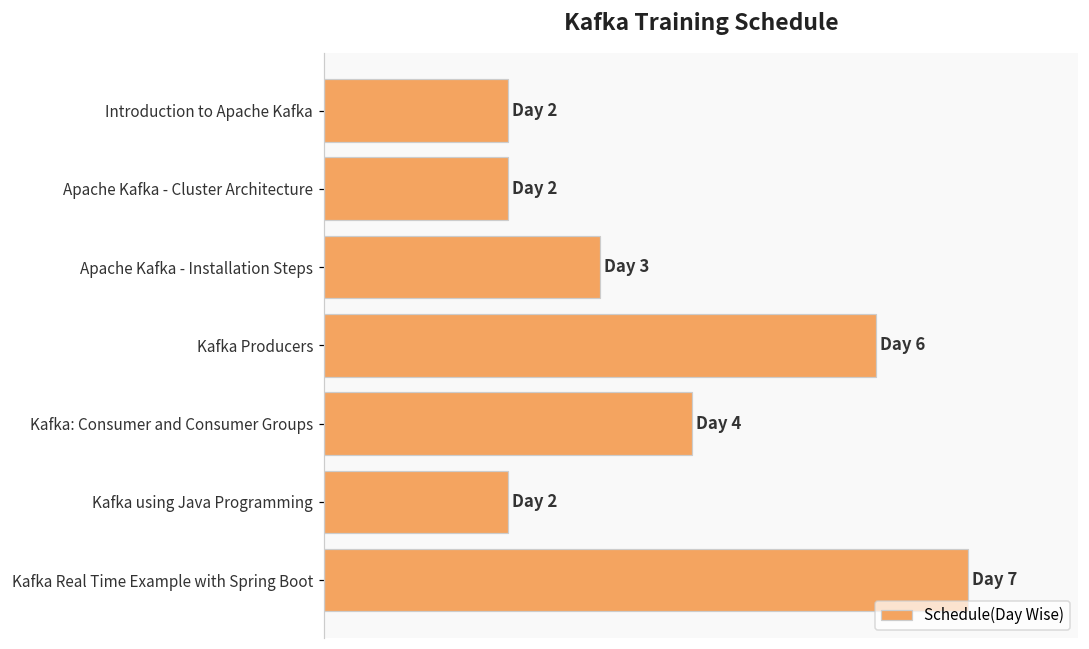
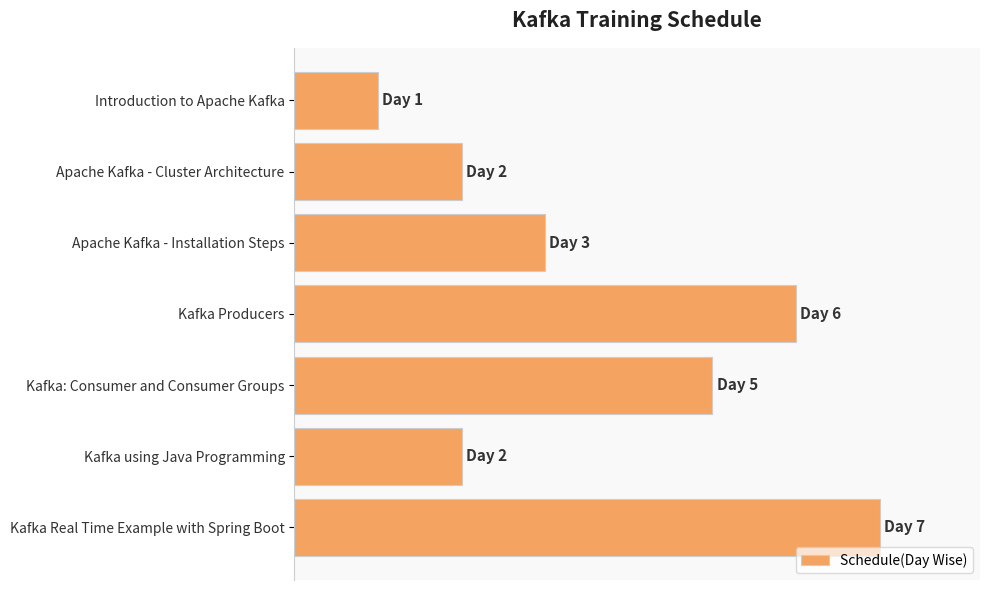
  {
-   "Introduction to Apache Kafka": 2,
+   "Introduction to Apache Kafka": 1,
    "Apache Kafka - Cluster Architecture": 2,
    "Apache Kafka - Installation Steps": 3,
    "Kafka Producers": 6,
-   "Kafka: Consumer and Consumer Groups": 4,
+   "Kafka: Consumer and Consumer Groups": 5,
    "Kafka using Java Programming": 2,
    "Kafka Real Time Example with Spring Boot": 7
  }
